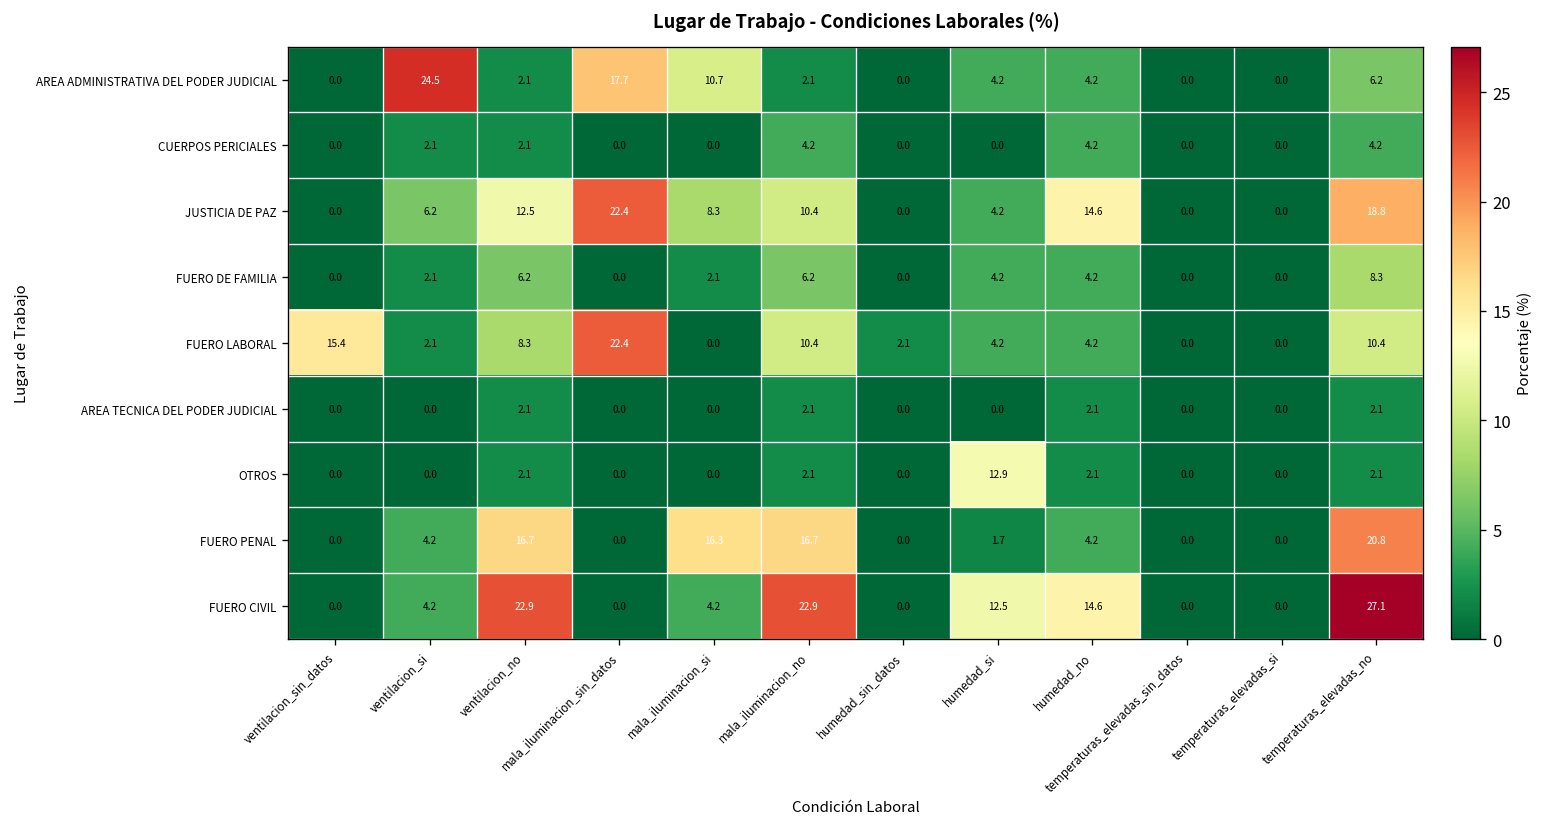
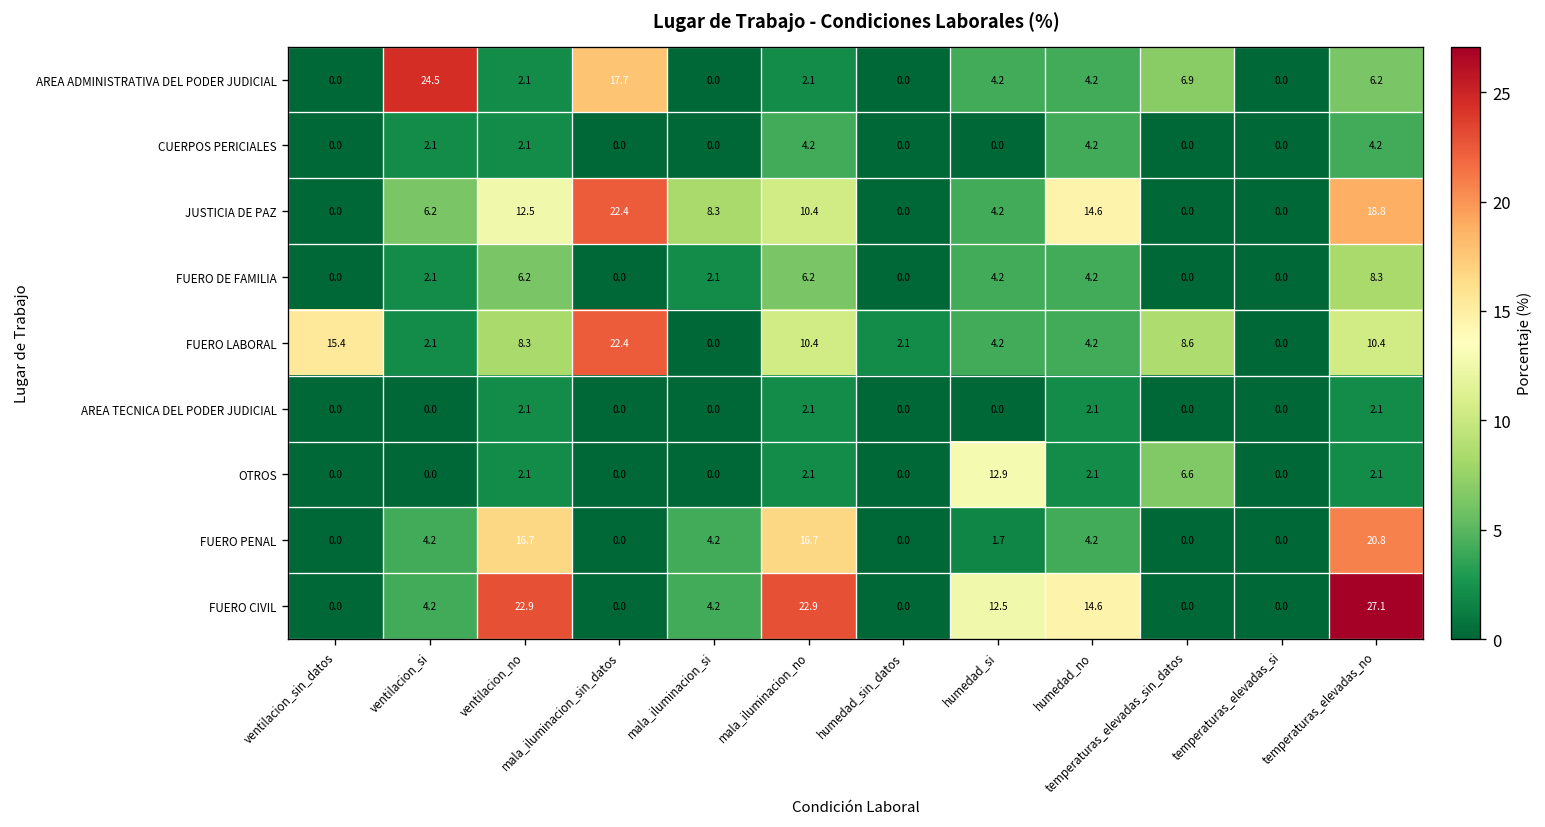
  {
    "AREA ADMINISTRATIVA DEL PODER JUDICIAL": {
      "ventilacion_sin_datos": 0.0,
      "ventilacion_si": 24.5,
      "ventilacion_no": 2.1,
      "mala_iluminacion_sin_datos": 17.7,
-     "mala_iluminacion_si": 10.7,
+     "mala_iluminacion_si": 0.0,
      "mala_iluminacion_no": 2.1,
      "humedad_sin_datos": 0.0,
      "humedad_si": 4.2,
      "humedad_no": 4.2,
-     "temperaturas_elevadas_sin_datos": 0.0,
+     "temperaturas_elevadas_sin_datos": 6.9,
      "temperaturas_elevadas_si": 0.0,
      "temperaturas_elevadas_no": 6.2
    },
    "CUERPOS PERICIALES": {
      "ventilacion_sin_datos": 0.0,
      "ventilacion_si": 2.1,
      "ventilacion_no": 2.1,
      "mala_iluminacion_sin_datos": 0.0,
      "mala_iluminacion_si": 0.0,
      "mala_iluminacion_no": 4.2,
      "humedad_sin_datos": 0.0,
      "humedad_si": 0.0,
      "humedad_no": 4.2,
      "temperaturas_elevadas_sin_datos": 0.0,
      "temperaturas_elevadas_si": 0.0,
      "temperaturas_elevadas_no": 4.2
    },
    "JUSTICIA DE PAZ": {
      "ventilacion_sin_datos": 0.0,
      "ventilacion_si": 6.2,
      "ventilacion_no": 12.5,
      "mala_iluminacion_sin_datos": 22.4,
      "mala_iluminacion_si": 8.3,
      "mala_iluminacion_no": 10.4,
      "humedad_sin_datos": 0.0,
      "humedad_si": 4.2,
      "humedad_no": 14.6,
      "temperaturas_elevadas_sin_datos": 0.0,
      "temperaturas_elevadas_si": 0.0,
      "temperaturas_elevadas_no": 18.8
    },
    "FUERO DE FAMILIA": {
      "ventilacion_sin_datos": 0.0,
      "ventilacion_si": 2.1,
      "ventilacion_no": 6.2,
      "mala_iluminacion_sin_datos": 0.0,
      "mala_iluminacion_si": 2.1,
      "mala_iluminacion_no": 6.2,
      "humedad_sin_datos": 0.0,
      "humedad_si": 4.2,
      "humedad_no": 4.2,
      "temperaturas_elevadas_sin_datos": 0.0,
      "temperaturas_elevadas_si": 0.0,
      "temperaturas_elevadas_no": 8.3
    },
    "FUERO LABORAL": {
      "ventilacion_sin_datos": 15.4,
      "ventilacion_si": 2.1,
      "ventilacion_no": 8.3,
      "mala_iluminacion_sin_datos": 22.4,
      "mala_iluminacion_si": 0.0,
      "mala_iluminacion_no": 10.4,
      "humedad_sin_datos": 2.1,
      "humedad_si": 4.2,
      "humedad_no": 4.2,
-     "temperaturas_elevadas_sin_datos": 0.0,
+     "temperaturas_elevadas_sin_datos": 8.6,
      "temperaturas_elevadas_si": 0.0,
      "temperaturas_elevadas_no": 10.4
    },
    "AREA TECNICA DEL PODER JUDICIAL": {
      "ventilacion_sin_datos": 0.0,
      "ventilacion_si": 0.0,
      "ventilacion_no": 2.1,
      "mala_iluminacion_sin_datos": 0.0,
      "mala_iluminacion_si": 0.0,
      "mala_iluminacion_no": 2.1,
      "humedad_sin_datos": 0.0,
      "humedad_si": 0.0,
      "humedad_no": 2.1,
      "temperaturas_elevadas_sin_datos": 0.0,
      "temperaturas_elevadas_si": 0.0,
      "temperaturas_elevadas_no": 2.1
    },
    "OTROS": {
      "ventilacion_sin_datos": 0.0,
      "ventilacion_si": 0.0,
      "ventilacion_no": 2.1,
      "mala_iluminacion_sin_datos": 0.0,
      "mala_iluminacion_si": 0.0,
      "mala_iluminacion_no": 2.1,
      "humedad_sin_datos": 0.0,
      "humedad_si": 12.9,
      "humedad_no": 2.1,
-     "temperaturas_elevadas_sin_datos": 0.0,
+     "temperaturas_elevadas_sin_datos": 6.6,
      "temperaturas_elevadas_si": 0.0,
      "temperaturas_elevadas_no": 2.1
    },
    "FUERO PENAL": {
      "ventilacion_sin_datos": 0.0,
      "ventilacion_si": 4.2,
      "ventilacion_no": 16.7,
      "mala_iluminacion_sin_datos": 0.0,
-     "mala_iluminacion_si": 16.3,
+     "mala_iluminacion_si": 4.2,
      "mala_iluminacion_no": 16.7,
      "humedad_sin_datos": 0.0,
      "humedad_si": 1.7,
      "humedad_no": 4.2,
      "temperaturas_elevadas_sin_datos": 0.0,
      "temperaturas_elevadas_si": 0.0,
      "temperaturas_elevadas_no": 20.8
    },
    "FUERO CIVIL": {
      "ventilacion_sin_datos": 0.0,
      "ventilacion_si": 4.2,
      "ventilacion_no": 22.9,
      "mala_iluminacion_sin_datos": 0.0,
      "mala_iluminacion_si": 4.2,
      "mala_iluminacion_no": 22.9,
      "humedad_sin_datos": 0.0,
      "humedad_si": 12.5,
      "humedad_no": 14.6,
      "temperaturas_elevadas_sin_datos": 0.0,
      "temperaturas_elevadas_si": 0.0,
      "temperaturas_elevadas_no": 27.1
    }
  }
